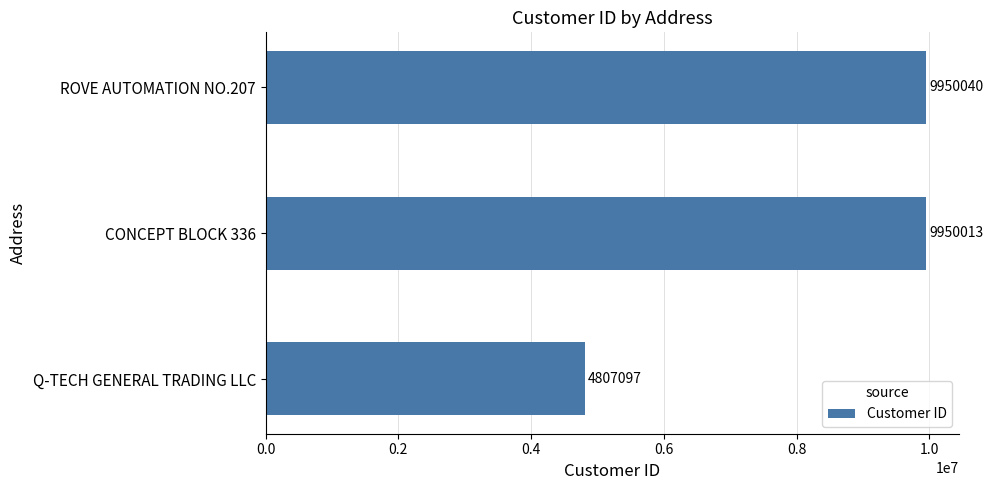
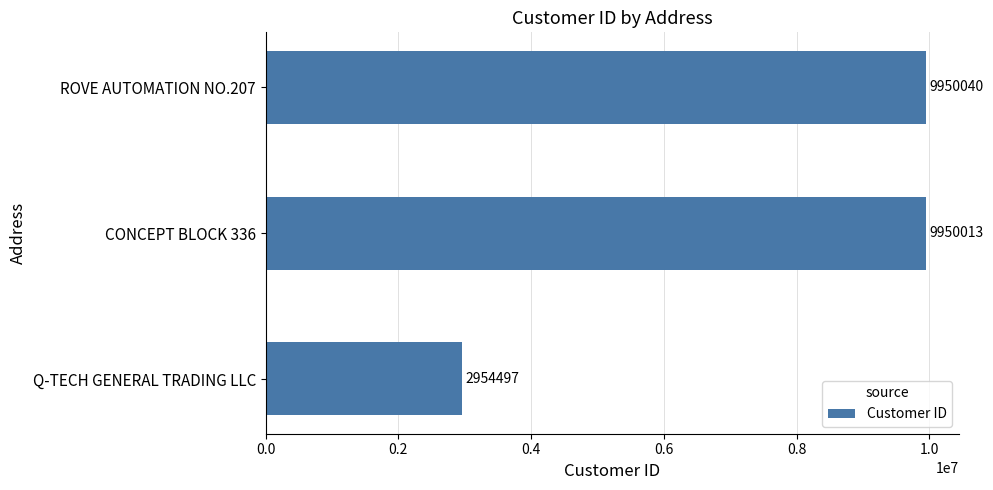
  {
    "ROVE AUTOMATION NO.207": 9950040,
    "CONCEPT BLOCK 336": 9950013,
-   "Q-TECH GENERAL TRADING LLC": 4807097
+   "Q-TECH GENERAL TRADING LLC": 2954497
  }
